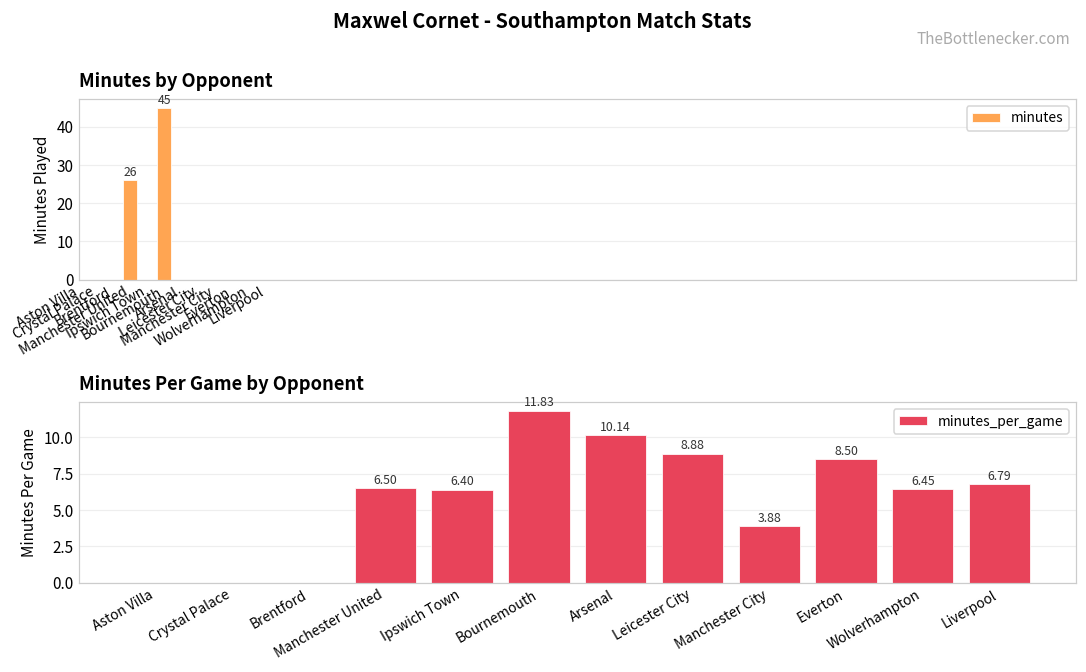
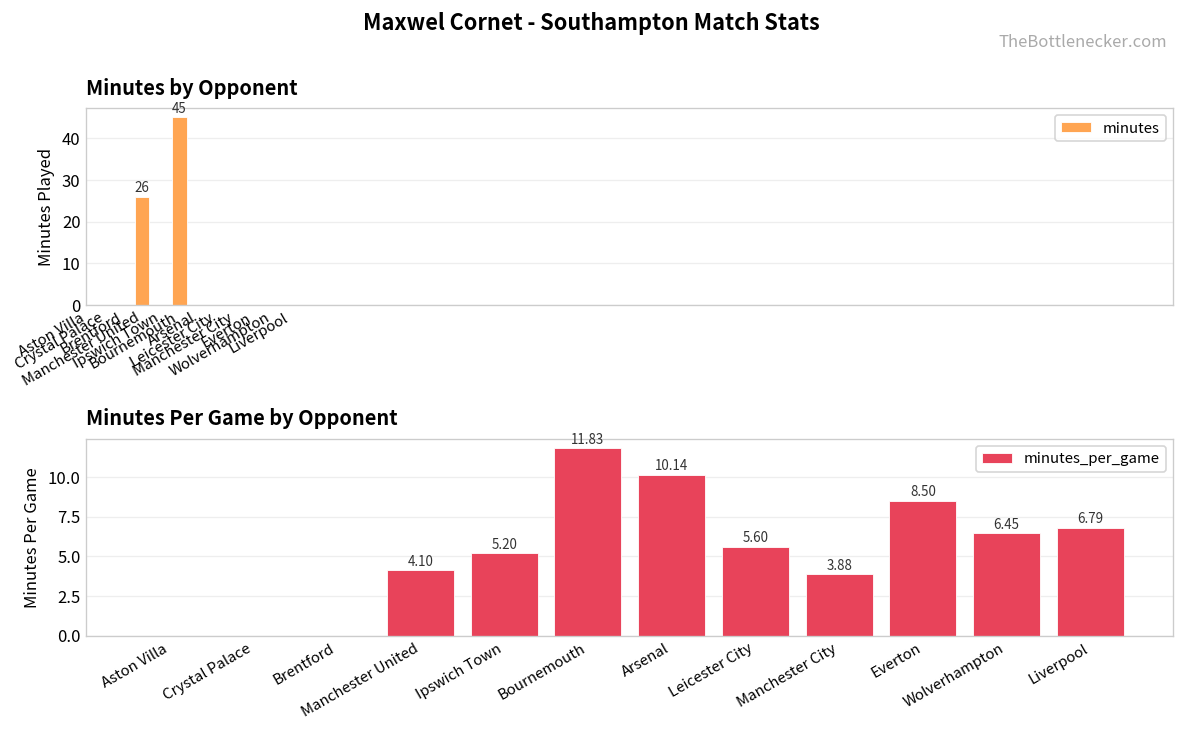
  {
    "Minutes by Opponent": {
      "Manchester United": 26,
      "Bournemouth": 45
    },
    "Minutes Per Game by Opponent": {
-     "Manchester United": 6.50,
-     "Ipswich Town": 6.40,
+     "Manchester United": 4.10,
+     "Ipswich Town": 5.20,
      "Bournemouth": 11.83,
      "Arsenal": 10.14,
-     "Leicester City": 8.88,
+     "Leicester City": 5.60,
      "Manchester City": 3.88,
      "Everton": 8.50,
      "Wolverhampton": 6.45,
      "Liverpool": 6.79
    }
  }
